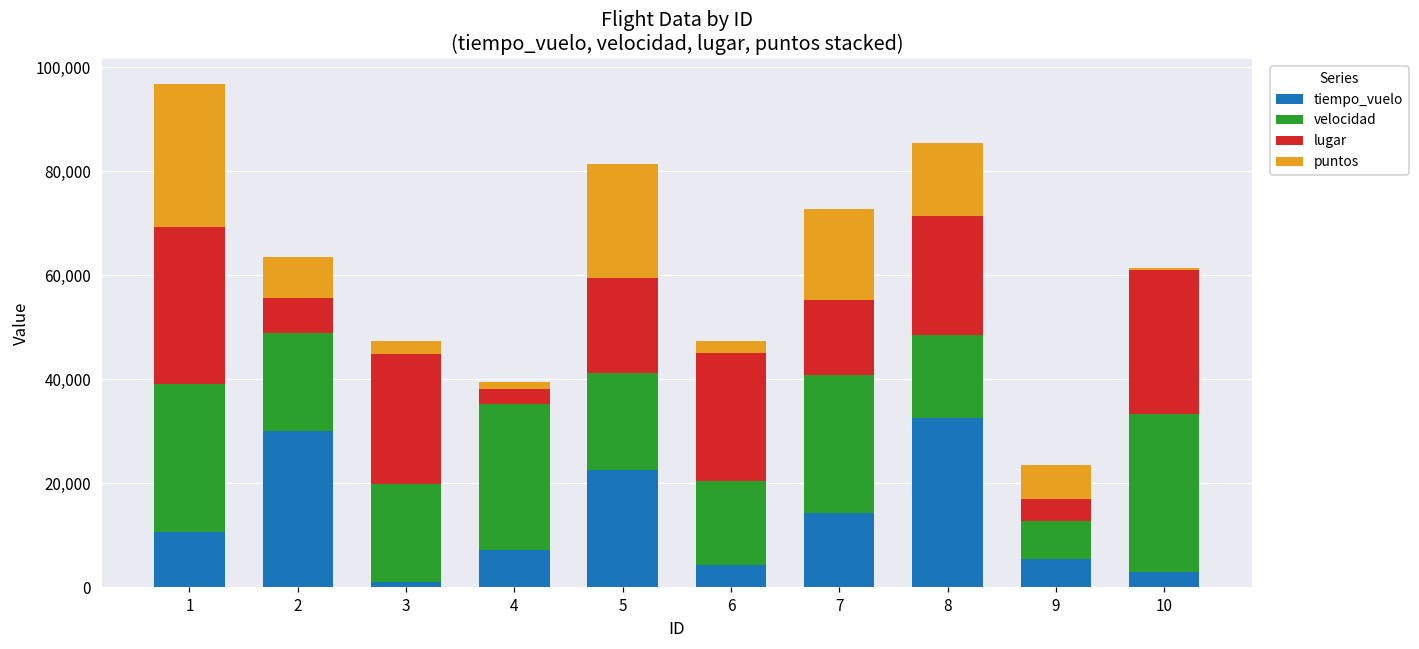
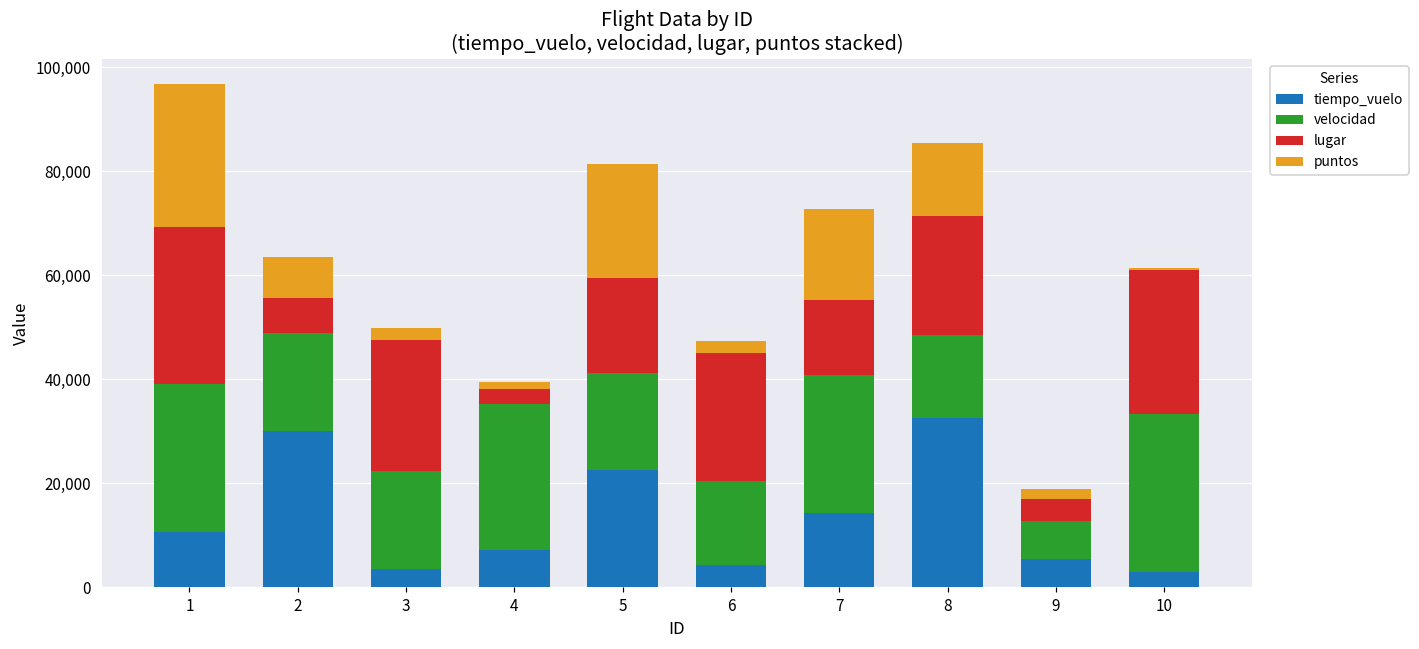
  {
    "tiempo_vuelo": {
      "1": "11,000",
      "2": "30,000",
-     "3": "1,000",
+     "3": "4,000",
      "4": "7,000",
      "5": "23,000",
      "6": "4,000",
      "7": "14,000",
      "8": "33,000",
      "9": "5,000",
      "10": "3,000"
    },
    "velocidad": {
      "1": "28,000",
      "2": "19,000",
      "3": "19,000",
      "4": "28,000",
      "5": "19,000",
      "6": "16,000",
      "7": "27,000",
      "8": "16,000",
      "9": "7,000",
      "10": "30,000"
    },
    "lugar": {
      "1": "30,000",
      "2": "7,000",
      "3": "25,000",
      "4": "3,000",
      "5": "18,000",
      "6": "25,000",
      "7": "15,000",
      "8": "23,000",
      "9": "4,000",
      "10": "28,000"
    },
    "puntos": {
      "1": "27,000",
      "2": "8,000",
      "3": "2,000",
      "4": "1,000",
      "5": "22,000",
      "6": "2,000",
      "7": "17,000",
      "8": "14,000",
-     "9": "7,000"
+     "9": "2,000"
    }
  }
